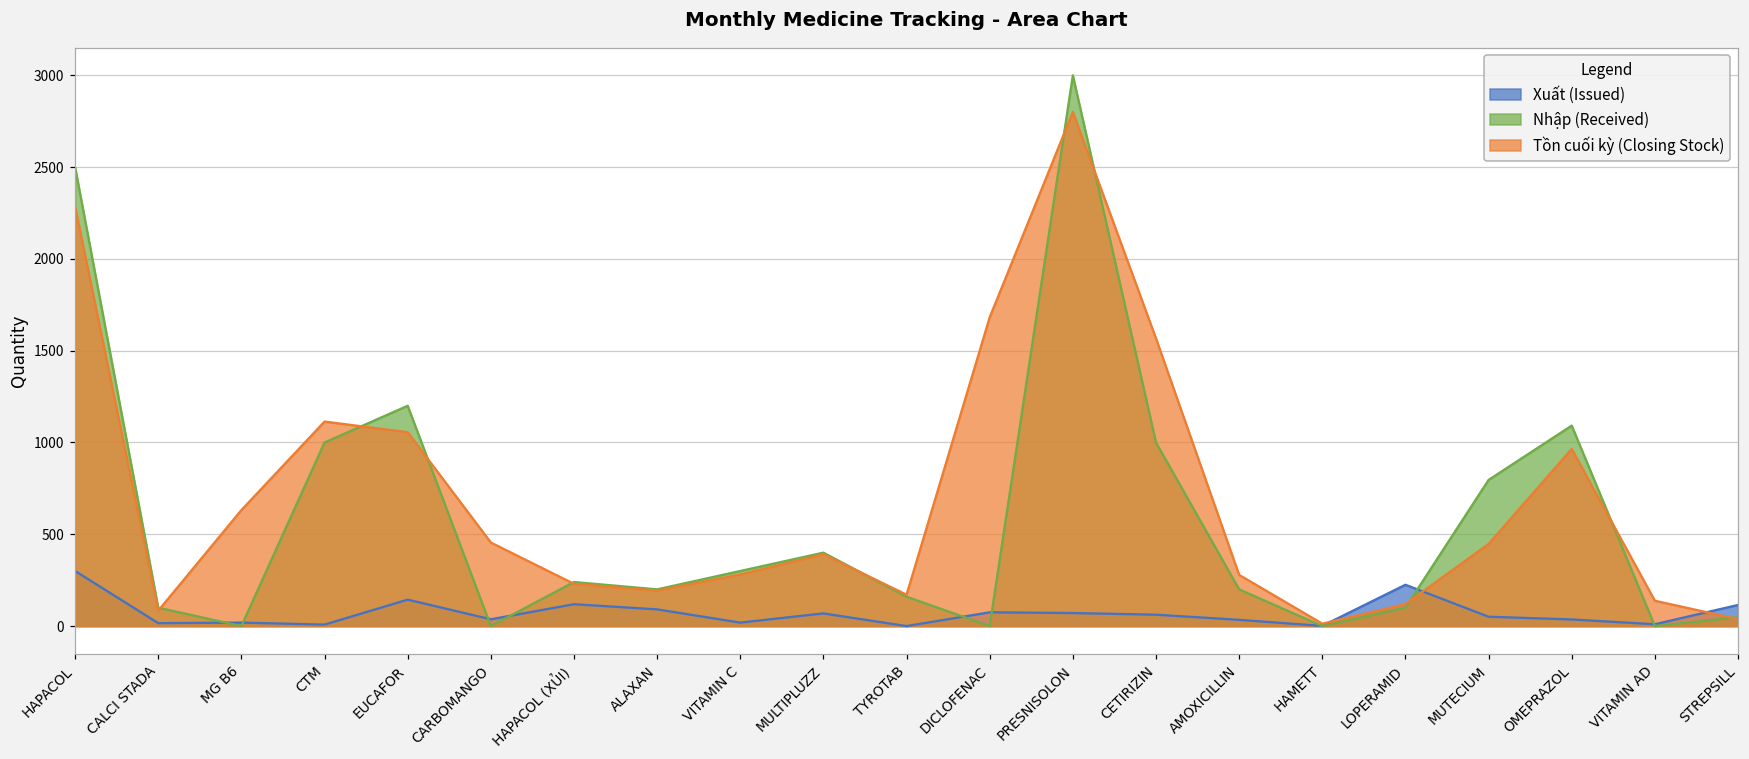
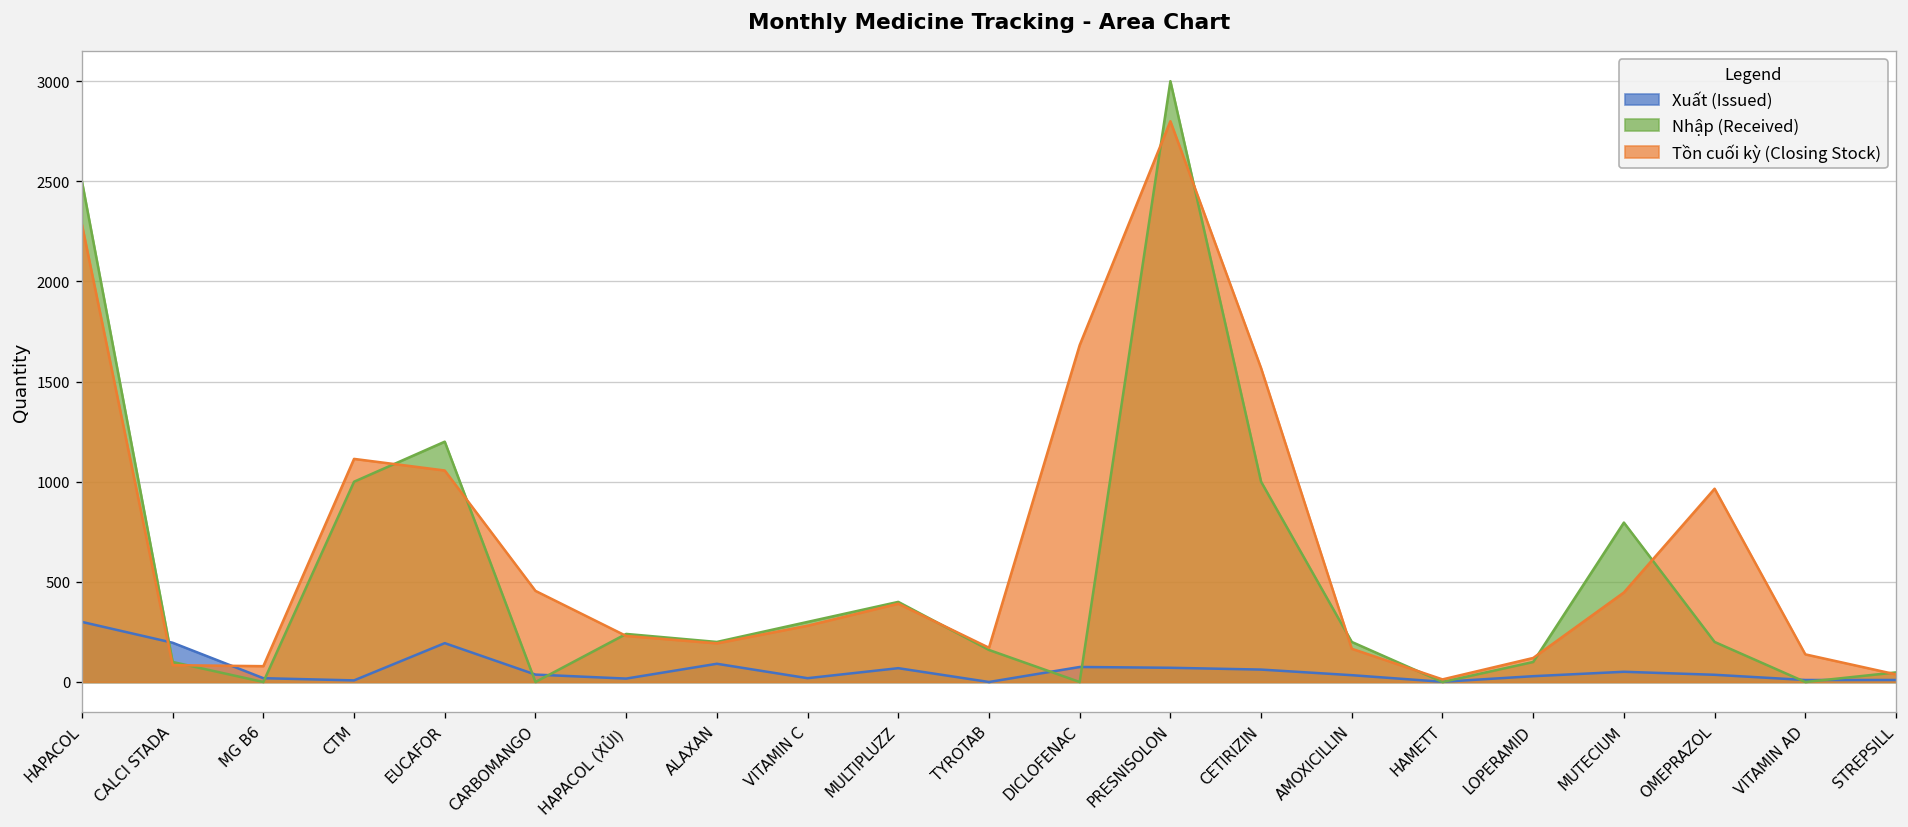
  {
    "Xuất (Issued)": {
      "HAPACOL": 300,
-     "CALCI STADA": 20,
+     "CALCI STADA": 200,
      "MG B6": 20,
      "CTM": 10,
-     "EUCAFOR": 140,
+     "EUCAFOR": 190,
      "CARBOMANGO": 40,
-     "HAPACOL (XỦI)": 120,
+     "HAPACOL (XỦI)": 20,
      "ALAXAN": 90,
      "VITAMIN C": 20,
      "MULTIPLUZZ": 70,
      "TYROTAB": 0,
      "DICLOFENAC": 80,
      "PRESNISOLON": 70,
      "CETIRIZIN": 60,
      "AMOXICILLIN": 30,
-     "LOPERAMID": 230,
+     "LOPERAMID": 30,
      "MUTECIUM": 50,
      "OMEPRAZOL": 40,
-     "STREPSILL": 120
+     "STREPSILL": 10
    },
    "Nhập (Received)": {
      "HAPACOL": 2500,
      "CALCI STADA": 100,
      "MG B6": 0,
      "CTM": 1000,
      "EUCAFOR": 1200,
      "CARBOMANGO": 0,
      "VITAMIN C": 300,
      "DICLOFENAC": 0,
      "PRESNISOLON": 3000,
      "CETIRIZIN": 1000,
      "AMOXICILLIN": 200,
      "LOPERAMID": 100,
      "MUTECIUM": 800,
-     "OMEPRAZOL": 1090
+     "OMEPRAZOL": 200
    },
    "Tồn cuối kỳ (Closing Stock)": {
      "HAPACOL": 2280,
      "CALCI STADA": 80,
-     "MG B6": 630,
+     "MG B6": 80,
      "CTM": 1110,
      "EUCAFOR": 1060,
      "CARBOMANGO": 460,
      "VITAMIN C": 280,
      "DICLOFENAC": 1680,
      "PRESNISOLON": 2800,
      "CETIRIZIN": 1570,
-     "AMOXICILLIN": 280,
+     "AMOXICILLIN": 170,
      "LOPERAMID": 120,
      "MUTECIUM": 450,
      "OMEPRAZOL": 970,
      "VITAMIN AD": 140
    }
  }
